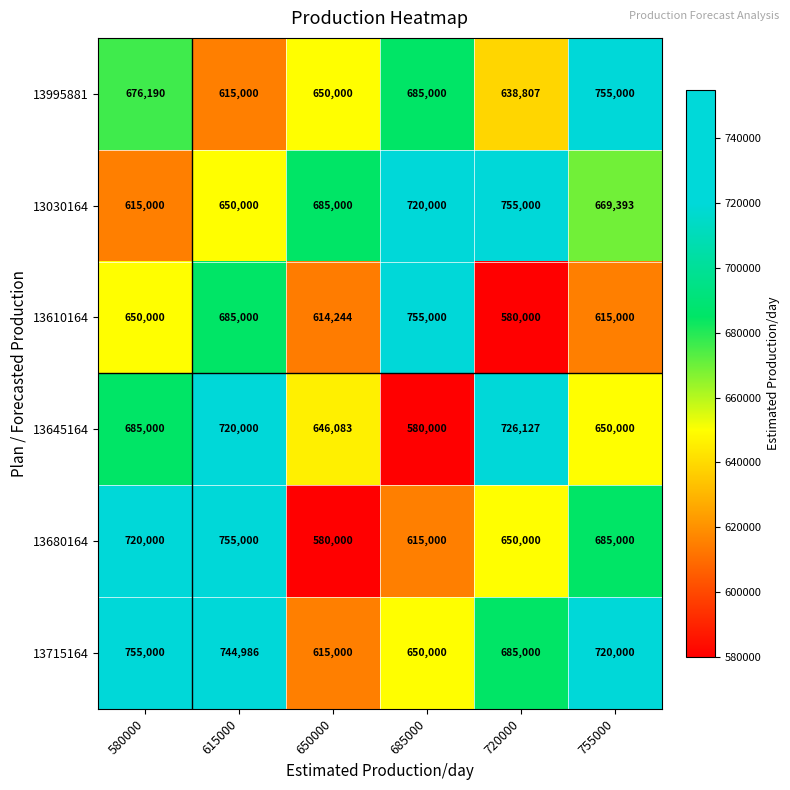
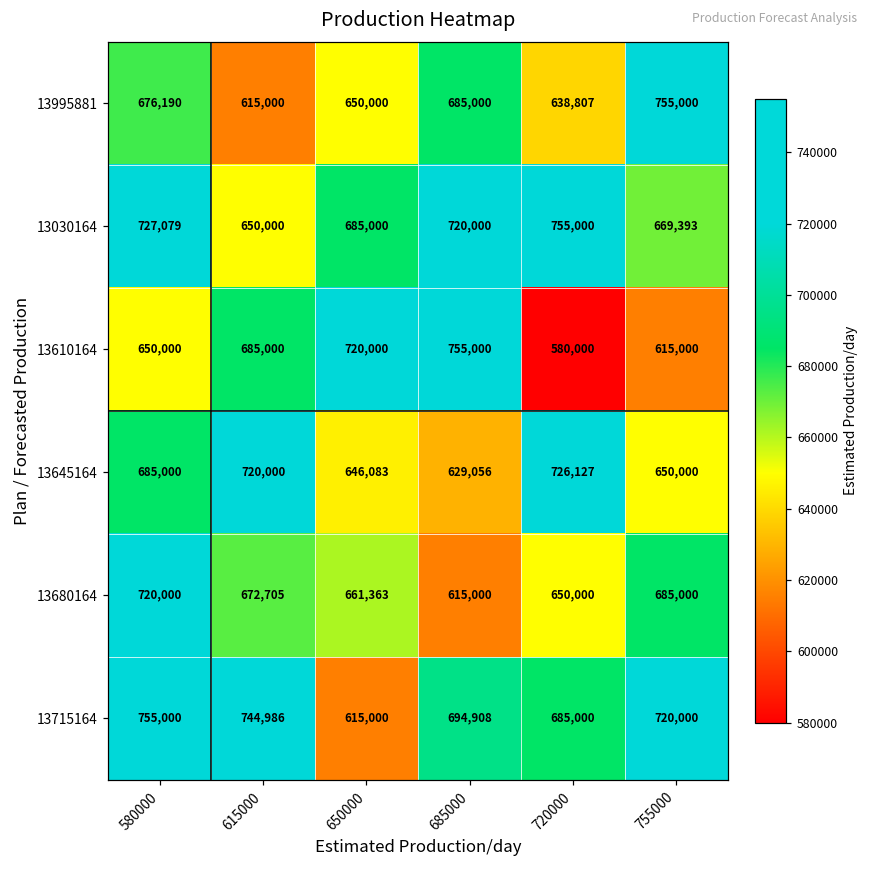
  {
    "13995881": {
      "580000": "676,190",
      "615000": "615,000",
      "650000": "650,000",
      "685000": "685,000",
      "720000": "638,807",
      "755000": "755,000"
    },
    "13030164": {
-     "580000": "615,000",
+     "580000": "727,079",
      "615000": "650,000",
      "650000": "685,000",
      "685000": "720,000",
      "720000": "755,000",
      "755000": "669,393"
    },
    "13610164": {
      "580000": "650,000",
      "615000": "685,000",
-     "650000": "614,244",
+     "650000": "720,000",
      "685000": "755,000",
      "720000": "580,000",
      "755000": "615,000"
    },
    "13645164": {
      "580000": "685,000",
      "615000": "720,000",
      "650000": "646,083",
-     "685000": "580,000",
+     "685000": "629,056",
      "720000": "726,127",
      "755000": "650,000"
    },
    "13680164": {
      "580000": "720,000",
-     "615000": "755,000",
-     "650000": "580,000",
+     "615000": "672,705",
+     "650000": "661,363",
      "685000": "615,000",
      "720000": "650,000",
      "755000": "685,000"
    },
    "13715164": {
      "580000": "755,000",
      "615000": "744,986",
      "650000": "615,000",
-     "685000": "650,000",
+     "685000": "694,908",
      "720000": "685,000",
      "755000": "720,000"
    }
  }
